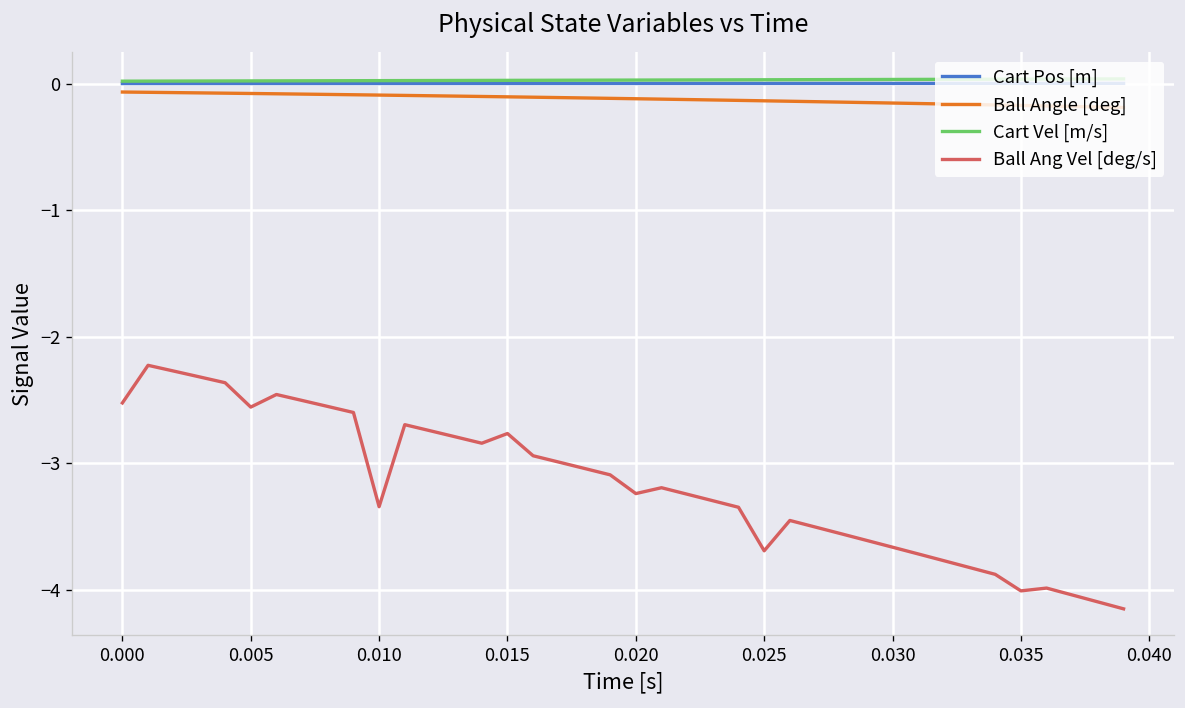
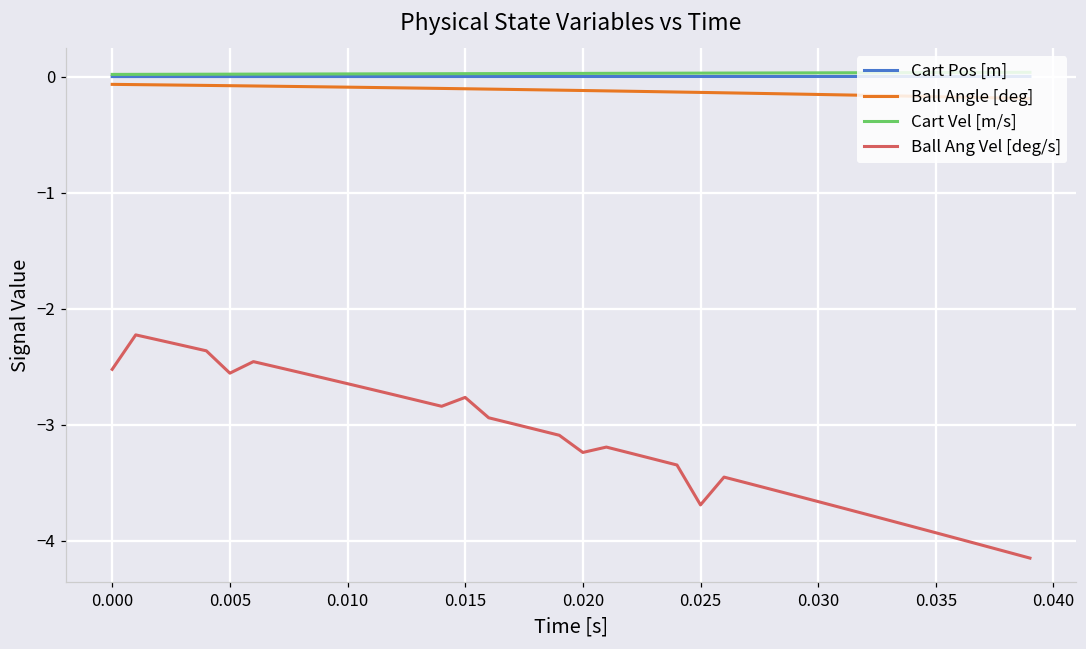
  {
    "Cart Pos [m]": {
      "0.015": 0.00,
      "0.020": 0.00,
      "0.025": 0.00,
      "0.030": 0.00
    },
    "Ball Angle [deg]": {
      "0.000": -0.07,
      "0.005": -0.08,
      "0.010": -0.09,
      "0.015": -0.10,
      "0.020": -0.12,
      "0.025": -0.14,
      "0.030": -0.15
    },
    "Cart Vel [m/s]": {
      "0.015": 0.03,
      "0.020": 0.03,
      "0.025": 0.03,
      "0.030": 0.03
    },
    "Ball Ang Vel [deg/s]": {
      "0.000": -2.52,
      "0.005": -2.56,
-     "0.010": -3.34,
+     "0.010": -2.65,
      "0.015": -2.76,
      "0.020": -3.24,
      "0.025": -3.69,
      "0.030": -3.66,
-     "0.035": -4.01
+     "0.035": -3.93
    }
  }
